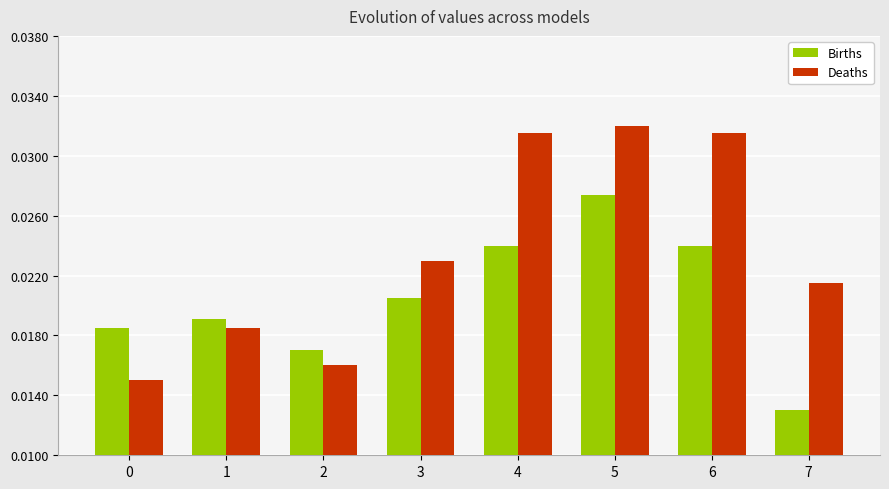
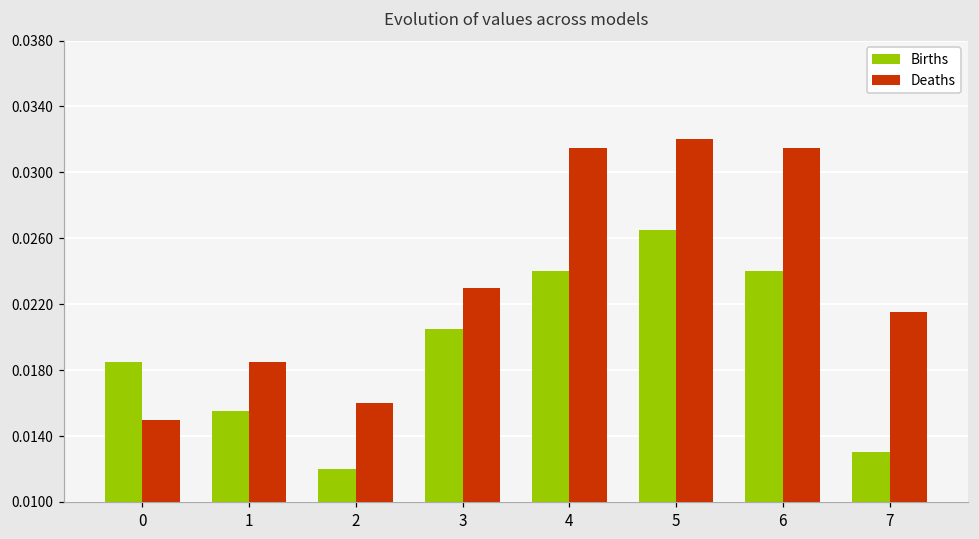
  {
    "Births": {
      "0": 0.0185,
-     "1": 0.0191,
-     "2": 0.017,
+     "1": 0.0155,
+     "2": 0.012,
      "3": 0.0205,
      "4": 0.0240,
-     "5": 0.0274,
+     "5": 0.0265,
      "6": 0.0240,
      "7": 0.0130
    },
    "Deaths": {
      "0": 0.0150,
      "1": 0.0185,
      "2": 0.0160,
      "3": 0.0230,
      "4": 0.0315,
      "5": 0.0320,
      "6": 0.0315,
      "7": 0.0215
    }
  }
